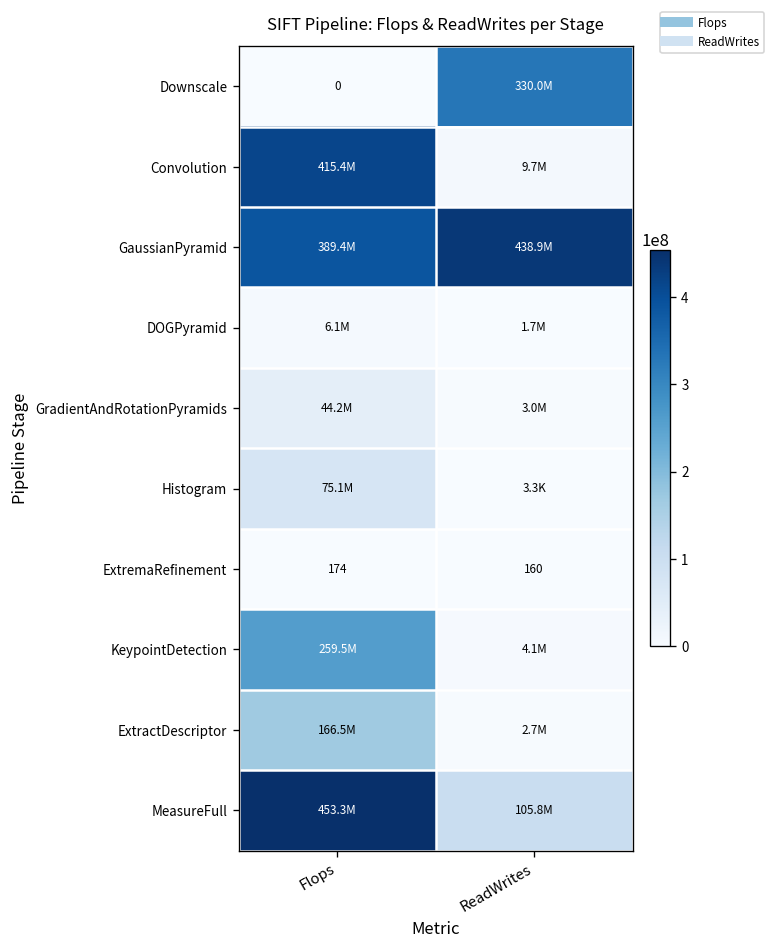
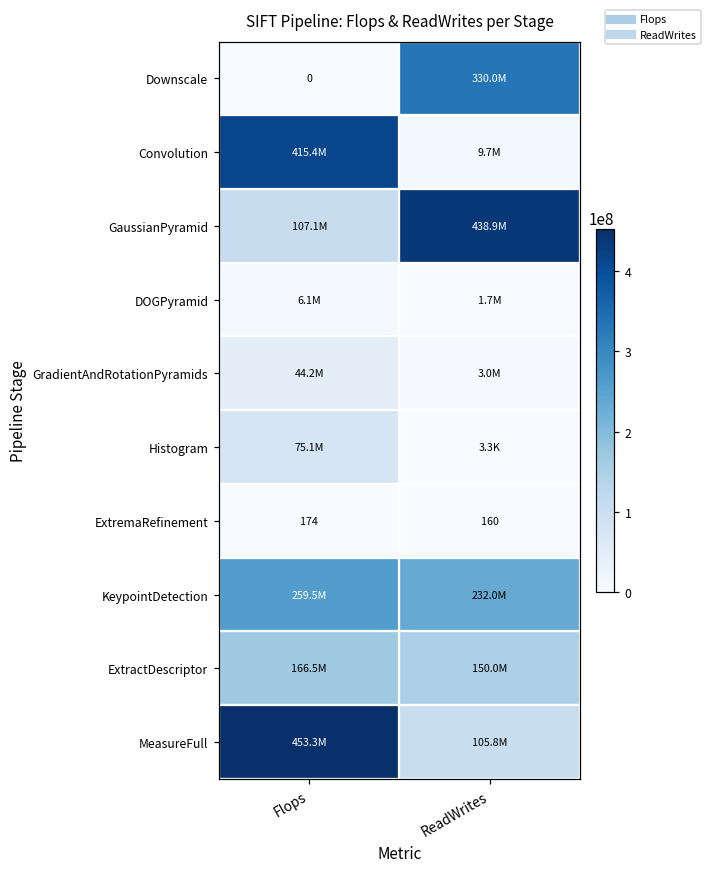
  {
    "Downscale": {
      "Flops": "0",
      "ReadWrites": "330.0M"
    },
    "Convolution": {
      "Flops": "415.4M",
      "ReadWrites": "9.7M"
    },
    "GaussianPyramid": {
-     "Flops": "389.4M",
+     "Flops": "107.1M",
      "ReadWrites": "438.9M"
    },
    "DOGPyramid": {
      "Flops": "6.1M",
      "ReadWrites": "1.7M"
    },
    "GradientAndRotationPyramids": {
      "Flops": "44.2M",
      "ReadWrites": "3.0M"
    },
    "Histogram": {
      "Flops": "75.1M",
      "ReadWrites": "3.3K"
    },
    "ExtremaRefinement": {
      "Flops": "174",
      "ReadWrites": "160"
    },
    "KeypointDetection": {
      "Flops": "259.5M",
-     "ReadWrites": "4.1M"
+     "ReadWrites": "232.0M"
    },
    "ExtractDescriptor": {
      "Flops": "166.5M",
-     "ReadWrites": "2.7M"
+     "ReadWrites": "150.0M"
    },
    "MeasureFull": {
      "Flops": "453.3M",
      "ReadWrites": "105.8M"
    }
  }
